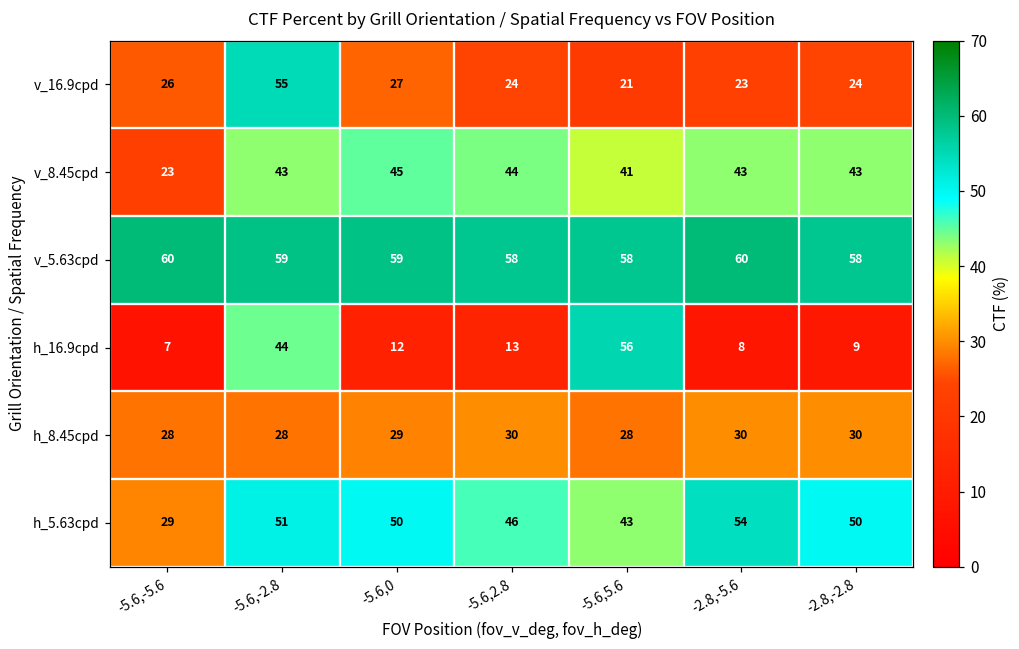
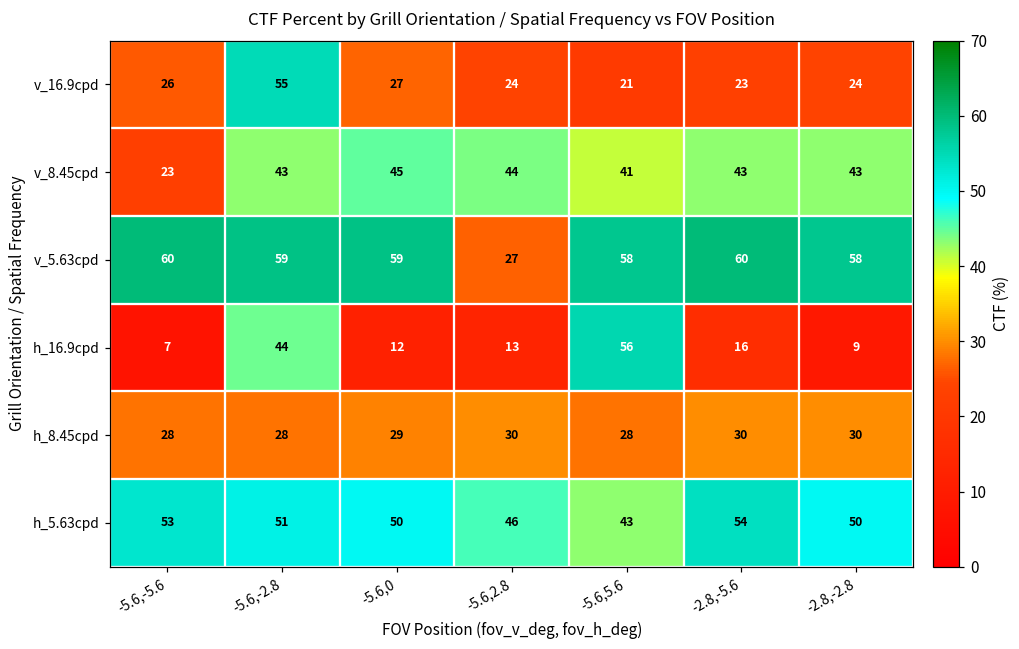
  {
    "v_16.9cpd": {
      "-5.6,-5.6": 26,
      "-5.6,-2.8": 55,
      "-5.6,0": 27,
      "-5.6,2.8": 24,
      "-5.6,5.6": 21,
      "-2.8,-5.6": 23,
      "-2.8,-2.8": 24
    },
    "v_8.45cpd": {
      "-5.6,-5.6": 23,
      "-5.6,-2.8": 43,
      "-5.6,0": 45,
      "-5.6,2.8": 44,
      "-5.6,5.6": 41,
      "-2.8,-5.6": 43,
      "-2.8,-2.8": 43
    },
    "v_5.63cpd": {
      "-5.6,-5.6": 60,
      "-5.6,-2.8": 59,
      "-5.6,0": 59,
-     "-5.6,2.8": 58,
+     "-5.6,2.8": 27,
      "-5.6,5.6": 58,
      "-2.8,-5.6": 60,
      "-2.8,-2.8": 58
    },
    "h_16.9cpd": {
      "-5.6,-5.6": 7,
      "-5.6,-2.8": 44,
      "-5.6,0": 12,
      "-5.6,2.8": 13,
      "-5.6,5.6": 56,
-     "-2.8,-5.6": 8,
+     "-2.8,-5.6": 16,
      "-2.8,-2.8": 9
    },
    "h_8.45cpd": {
      "-5.6,-5.6": 28,
      "-5.6,-2.8": 28,
      "-5.6,0": 29,
      "-5.6,2.8": 30,
      "-5.6,5.6": 28,
      "-2.8,-5.6": 30,
      "-2.8,-2.8": 30
    },
    "h_5.63cpd": {
-     "-5.6,-5.6": 29,
+     "-5.6,-5.6": 53,
      "-5.6,-2.8": 51,
      "-5.6,0": 50,
      "-5.6,2.8": 46,
      "-5.6,5.6": 43,
      "-2.8,-5.6": 54,
      "-2.8,-2.8": 50
    }
  }
